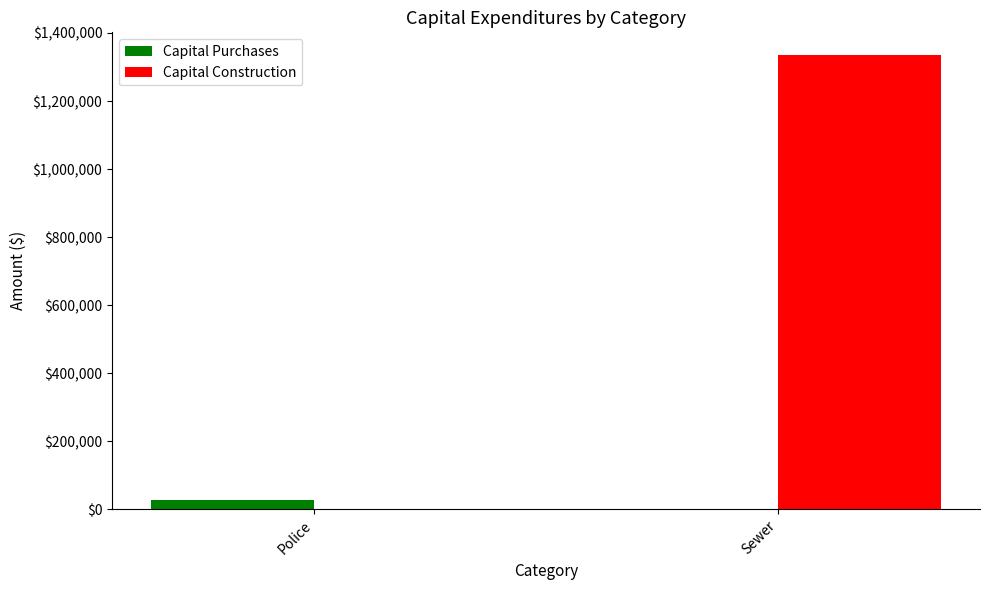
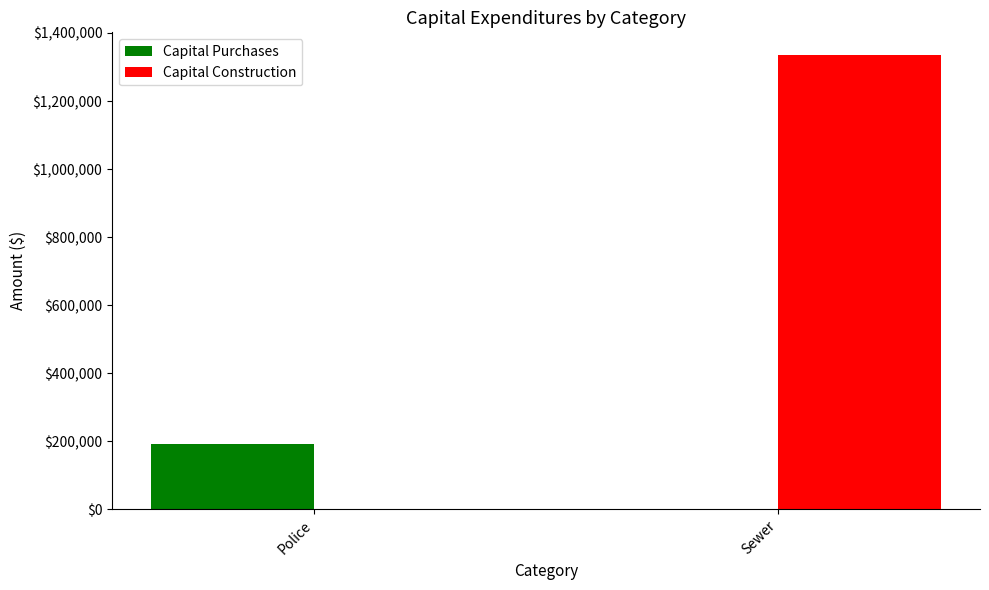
  {
    "Capital Purchases": {
-     "Police": "$30,000",
+     "Police": "$190,000",
      "Sewer": "$0"
    },
    "Capital Construction": {
      "Police": "$0",
      "Sewer": "$1,340,000"
    }
  }
